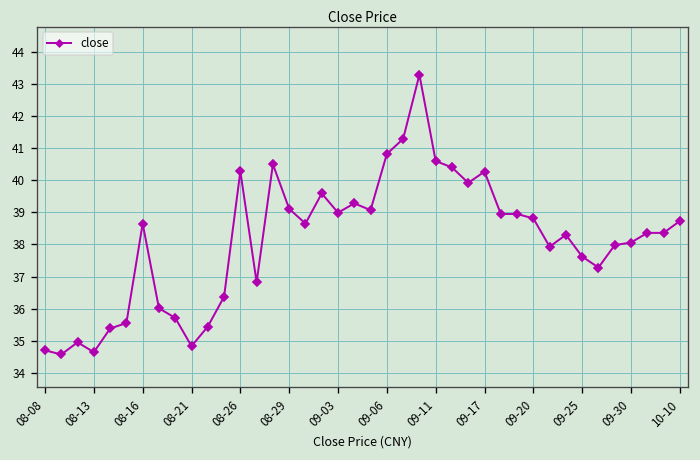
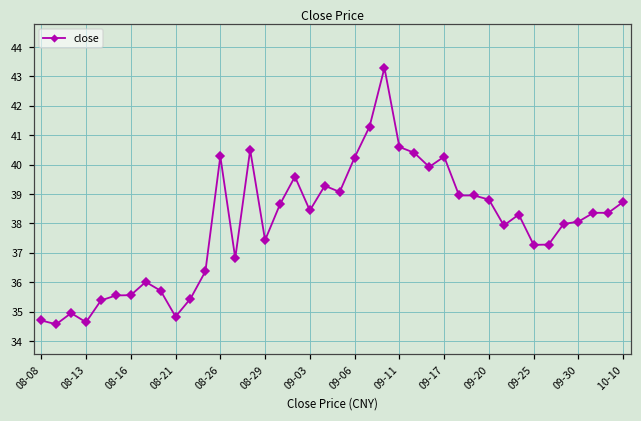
  {
    "08-08": 34.7,
    "08-13": 34.6,
-   "08-16": 38.7,
+   "08-16": 35.6,
    "08-21": 34.8,
    "08-26": 40.3,
-   "08-29": 39.1,
-   "09-03": 39.0,
-   "09-06": 40.8,
+   "08-29": 37.4,
+   "09-03": 38.4,
+   "09-06": 40.2,
    "09-11": 40.6,
    "09-17": 40.3,
    "09-20": 38.8,
-   "09-25": 37.6,
+   "09-25": 37.3,
    "09-30": 38.1,
    "10-10": 38.7
  }
